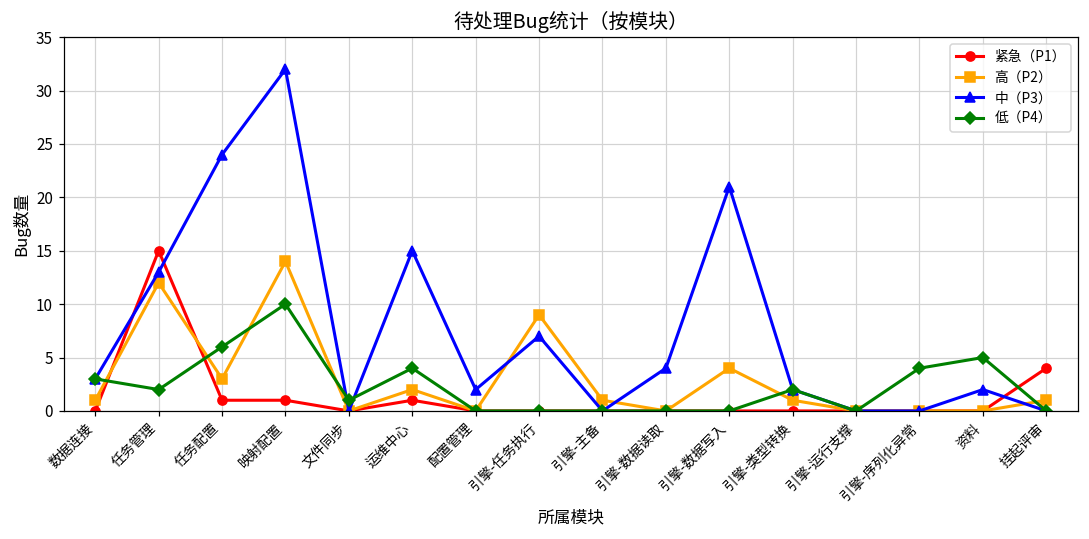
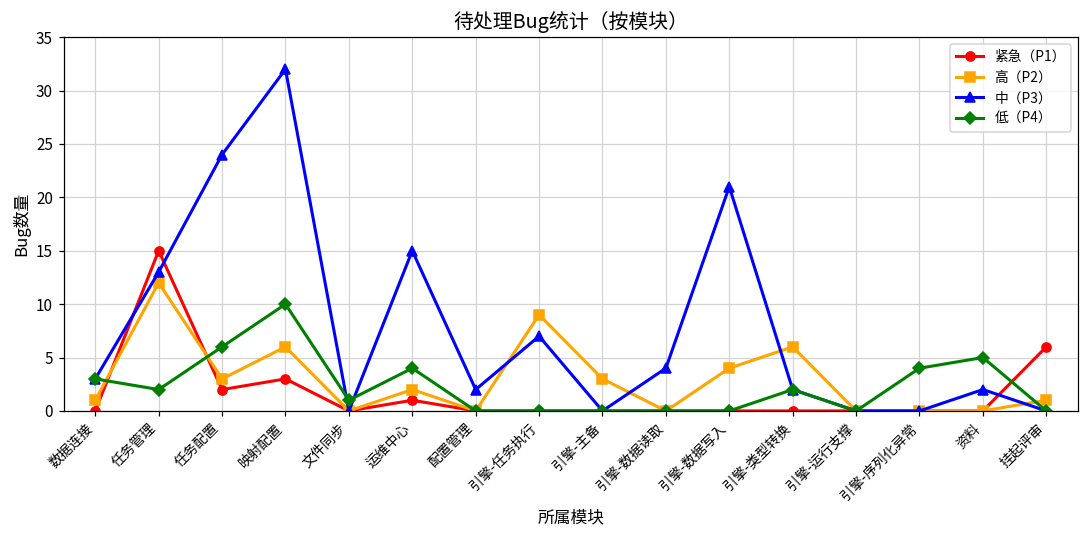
  {
    "紧急（P1）": {
      "数据连接": 0,
      "任务管理": 15,
-     "任务配置": 1,
-     "映射配置": 1,
+     "任务配置": 2,
+     "映射配置": 3,
      "运维中心": 1,
      "引擎-类型转换": 0,
-     "挂起评审": 4
+     "挂起评审": 6
    },
    "高（P2）": {
      "数据连接": 1,
      "任务管理": 12,
      "任务配置": 3,
-     "映射配置": 14,
+     "映射配置": 6,
      "运维中心": 2,
      "引擎-任务执行": 9,
-     "引擎-主备": 1,
+     "引擎-主备": 3,
      "引擎-数据写入": 4,
-     "引擎-类型转换": 1,
+     "引擎-类型转换": 6,
      "挂起评审": 1
    },
    "中（P3）": {
      "任务管理": 13,
      "任务配置": 24,
      "映射配置": 32,
      "运维中心": 15,
      "配置管理": 2,
      "引擎-任务执行": 7,
      "引擎-数据读取": 4,
      "引擎-数据写入": 21,
      "资料": 2
    },
    "低（P4）": {
      "任务管理": 2,
      "任务配置": 6,
      "映射配置": 10,
      "文件同步": 1,
      "运维中心": 4,
      "引擎-序列化异常": 4,
      "资料": 5
    }
  }
